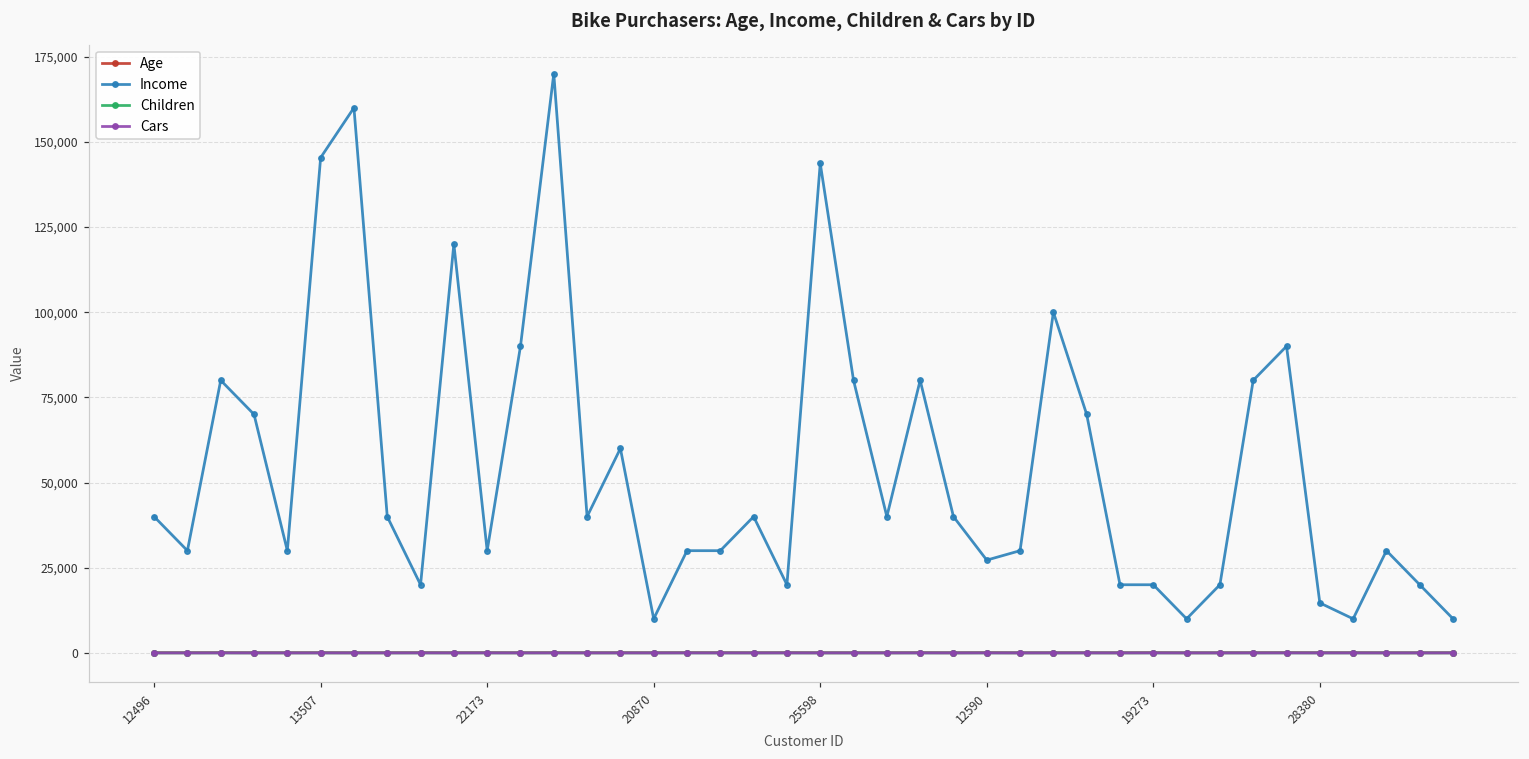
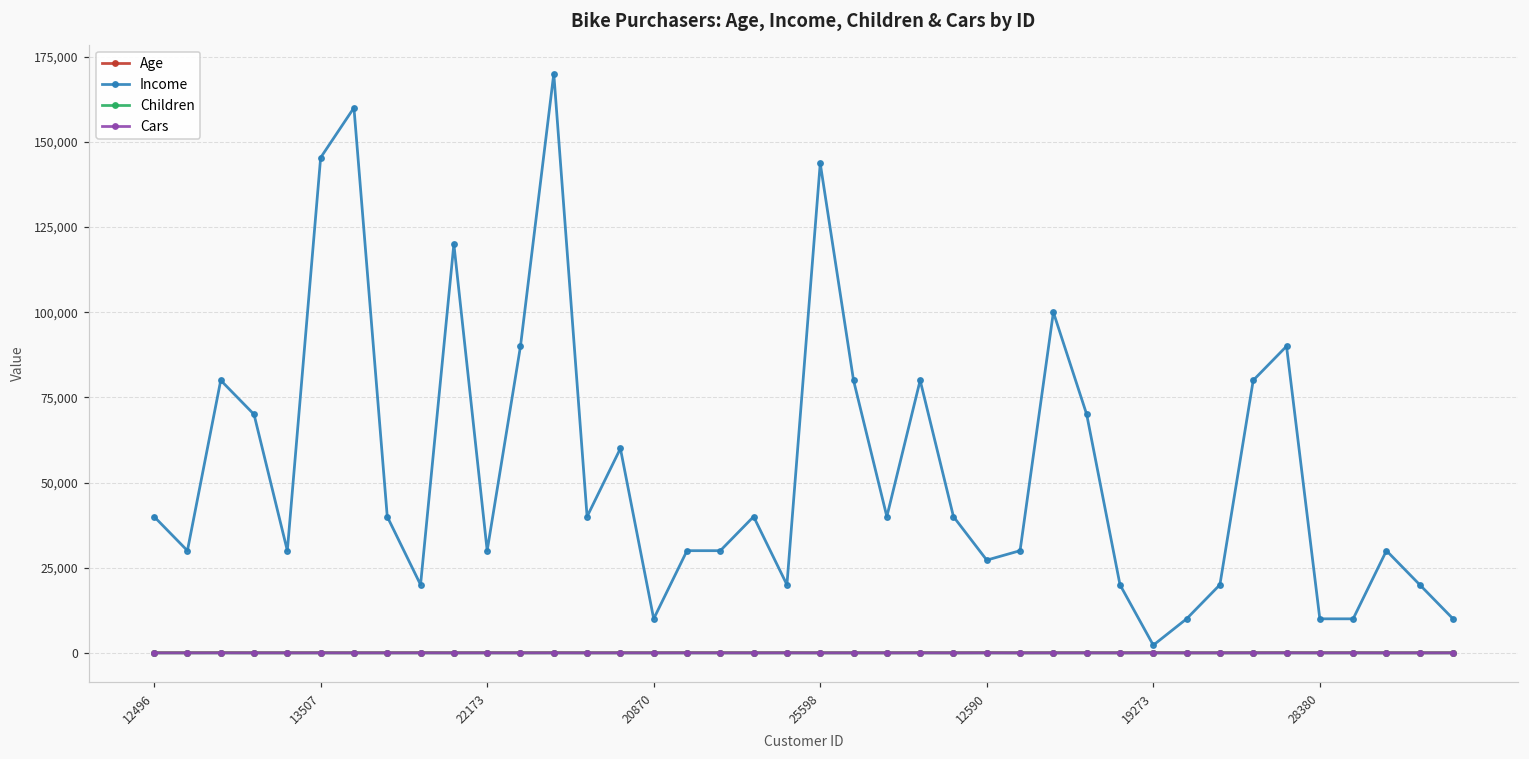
  {
    "Income": {
      "12496": "40,000",
      "13507": "145,000",
      "22173": "30,000",
      "20870": "10,000",
      "25598": "144,000",
      "12590": "27,000",
-     "19273": "20,000",
-     "28380": "15,000"
+     "19273": "2,000",
+     "28380": "10,000"
    }
  }
